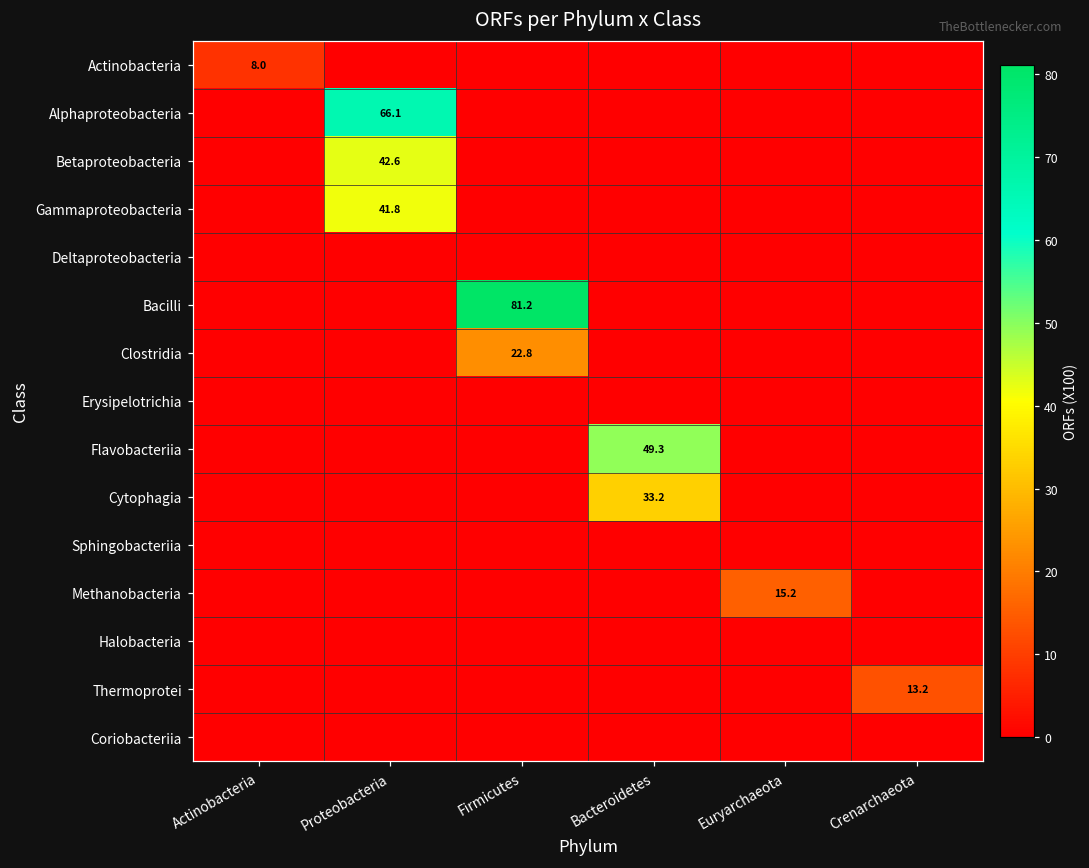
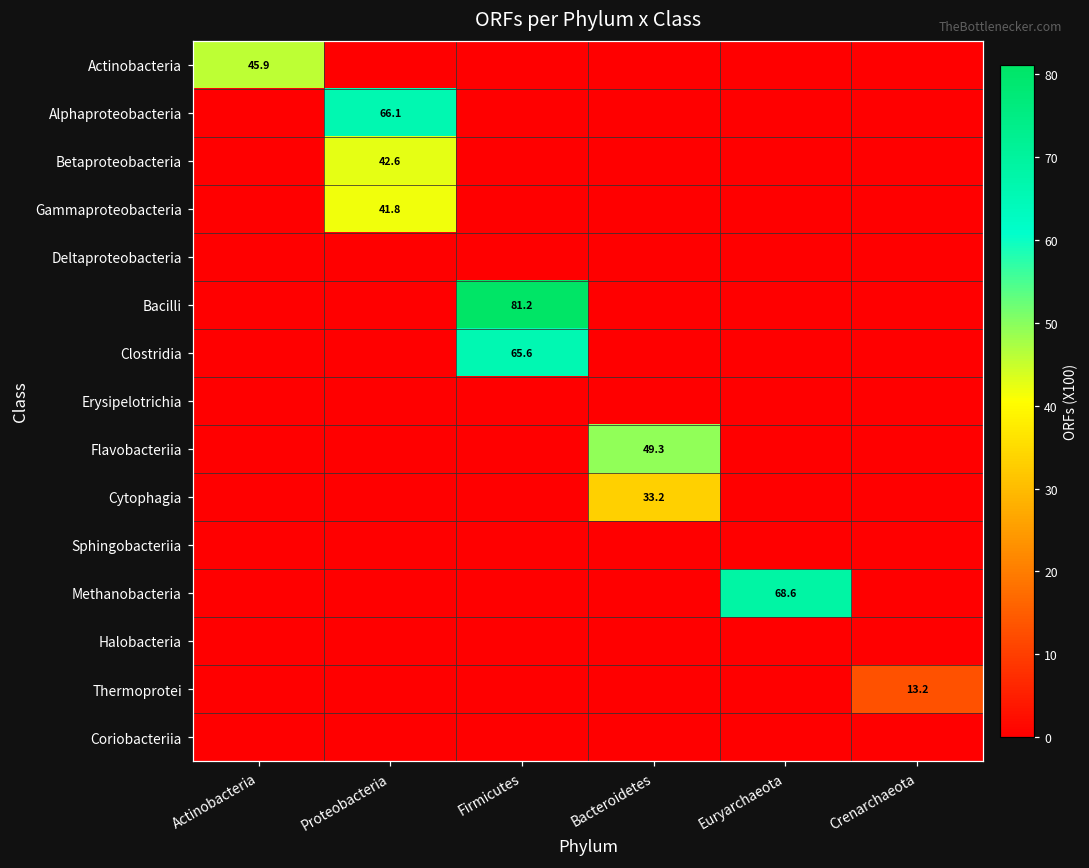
  {
    "Actinobacteria": {
-     "Actinobacteria": 8.0
+     "Actinobacteria": 45.9
    },
    "Alphaproteobacteria": {
      "Proteobacteria": 66.1
    },
    "Betaproteobacteria": {
      "Proteobacteria": 42.6
    },
    "Gammaproteobacteria": {
      "Proteobacteria": 41.8
    },
    "Bacilli": {
      "Firmicutes": 81.2
    },
    "Clostridia": {
-     "Firmicutes": 22.8
+     "Firmicutes": 65.6
    },
    "Flavobacteriia": {
      "Bacteroidetes": 49.3
    },
    "Cytophagia": {
      "Bacteroidetes": 33.2
    },
    "Methanobacteria": {
-     "Euryarchaeota": 15.2
+     "Euryarchaeota": 68.6
    },
    "Thermoprotei": {
      "Crenarchaeota": 13.2
    }
  }
